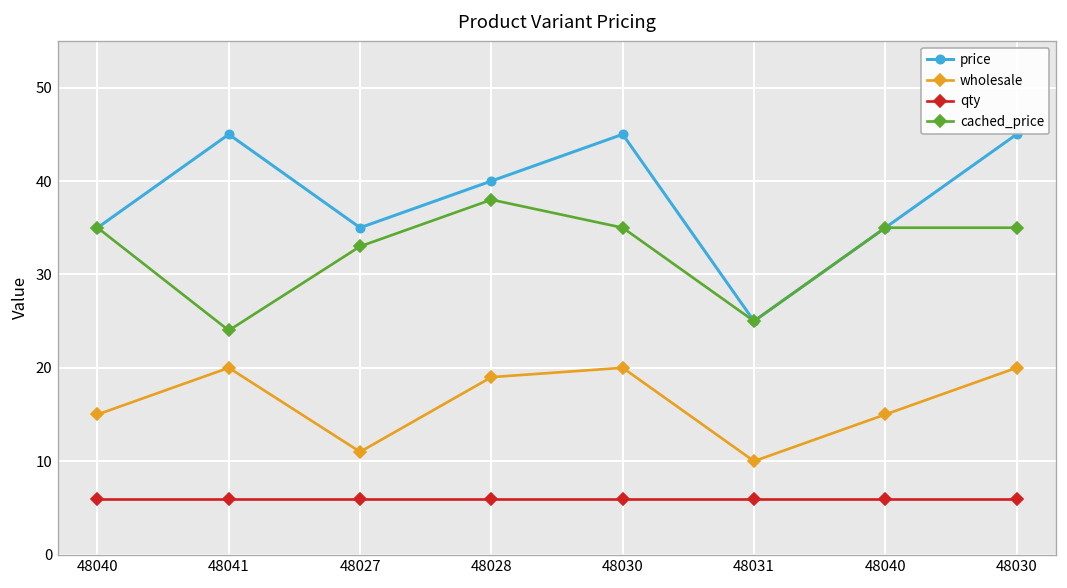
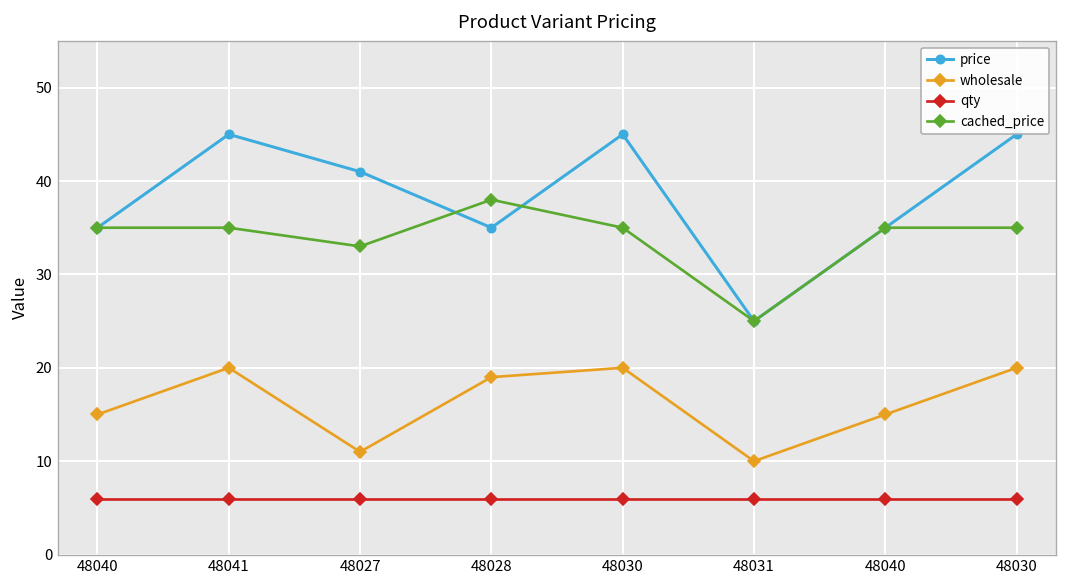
  {
    "price": {
      "48041": 45,
-     "48027": 35,
-     "48028": 40
+     "48027": 41,
+     "48028": 35
    },
    "wholesale": {
      "48041": 20,
      "48027": 11,
      "48028": 19,
      "48031": 10
    },
    "qty": {
      "48041": 6,
      "48027": 6,
      "48028": 6,
      "48031": 6
    },
    "cached_price": {
-     "48041": 24,
+     "48041": 35,
      "48027": 33,
      "48028": 38
    }
  }
